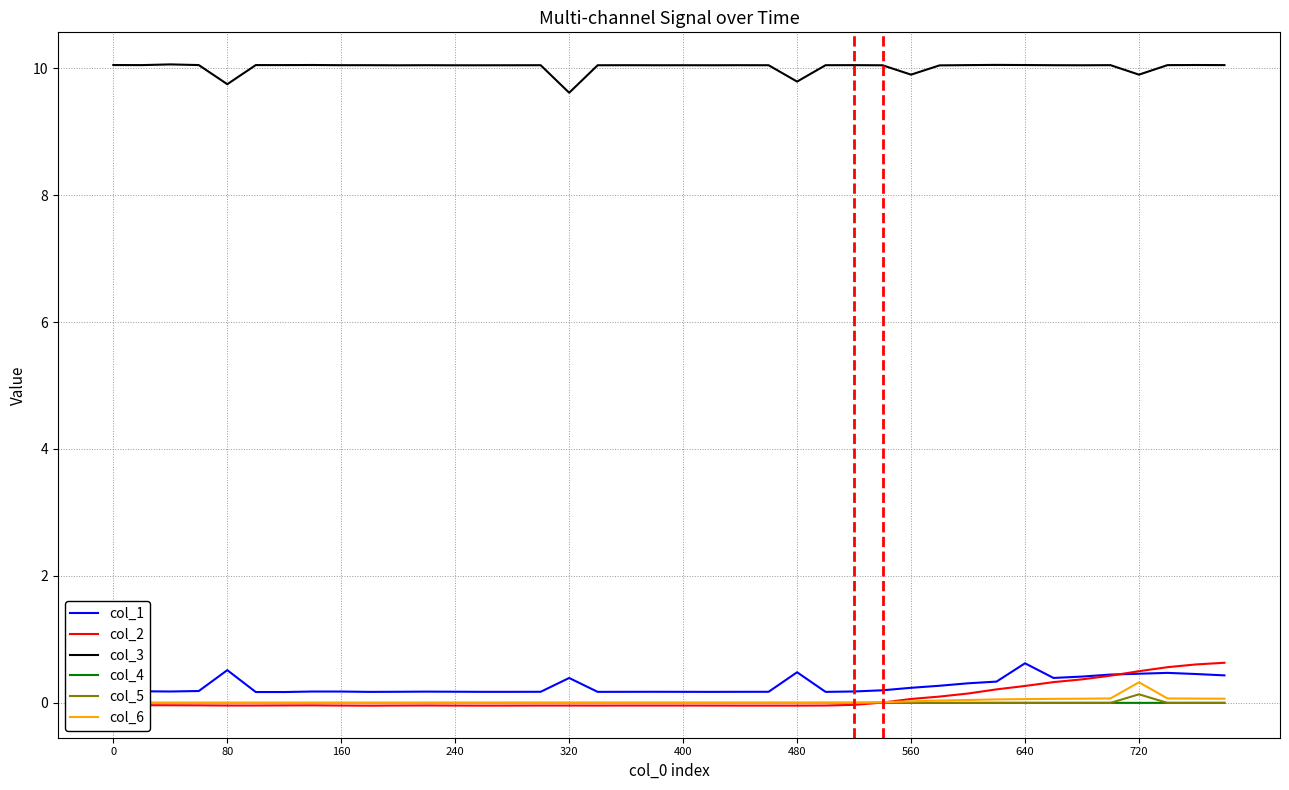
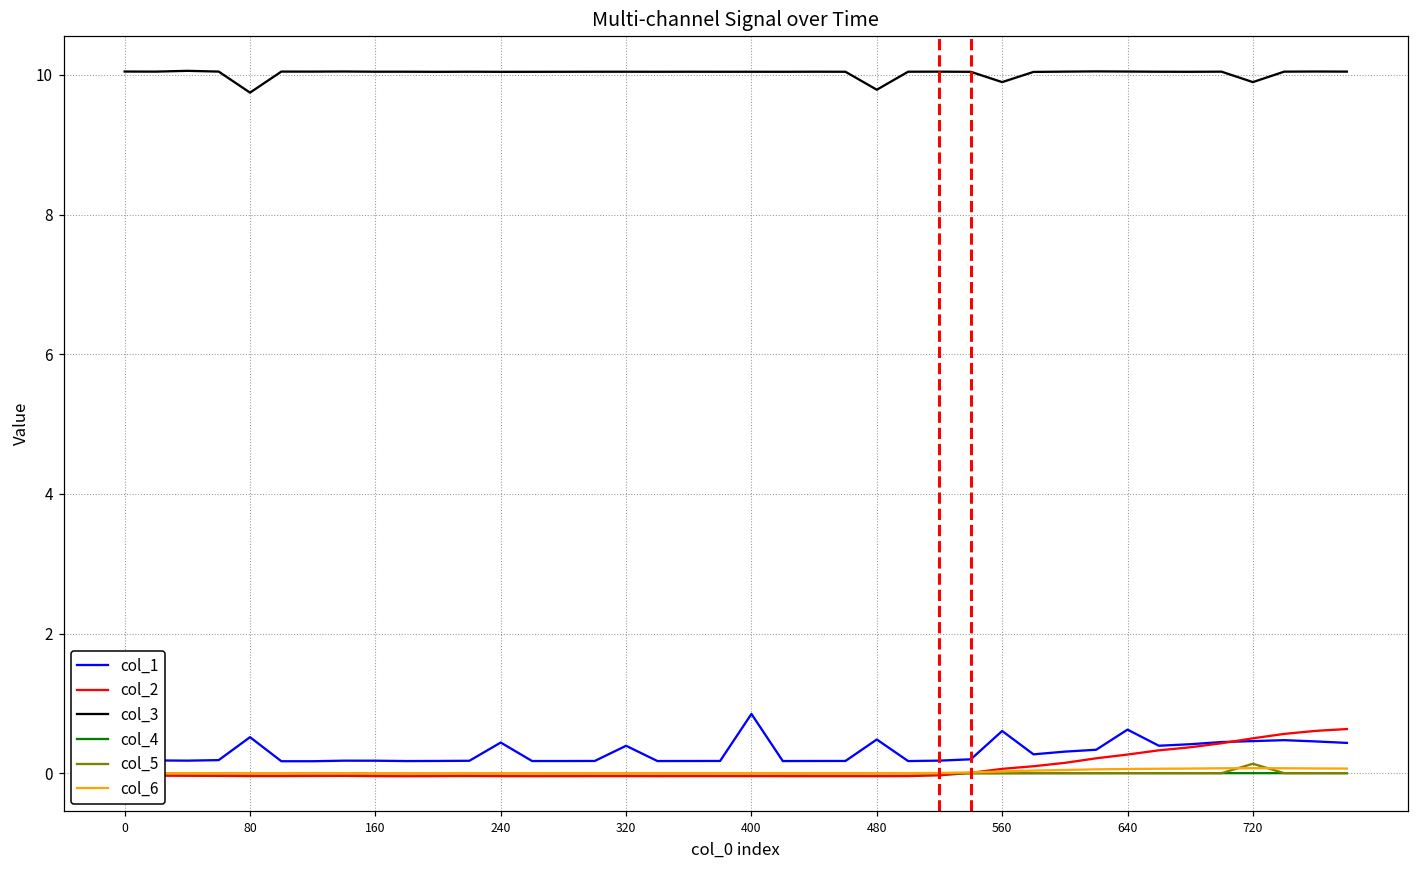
  {
    "col_1": {
      "80": 0.5,
      "160": 0.2,
-     "240": 0.2,
+     "240": 0.4,
      "320": 0.4,
-     "400": 0.2,
+     "400": 0.8,
      "480": 0.5,
-     "560": 0.2,
+     "560": 0.6,
      "640": 0.6
    },
    "col_2": {
      "80": 0.0,
      "160": 0.0,
      "240": 0.0,
      "320": 0.0,
      "480": 0.0,
      "640": 0.3
    },
    "col_3": {
      "0": 10.0,
      "80": 9.7,
      "160": 10.0,
      "240": 10.0,
-     "320": 9.6,
+     "320": 10.0,
      "400": 10.0,
      "480": 9.8,
      "560": 9.9,
      "640": 10.0,
      "720": 9.9
    },
    "col_4": {
      "720": 0.0
    },
    "col_5": {
      "720": 0.1
    },
    "col_6": {
      "640": 0.1,
-     "720": 0.3
+     "720": 0.1
    }
  }
